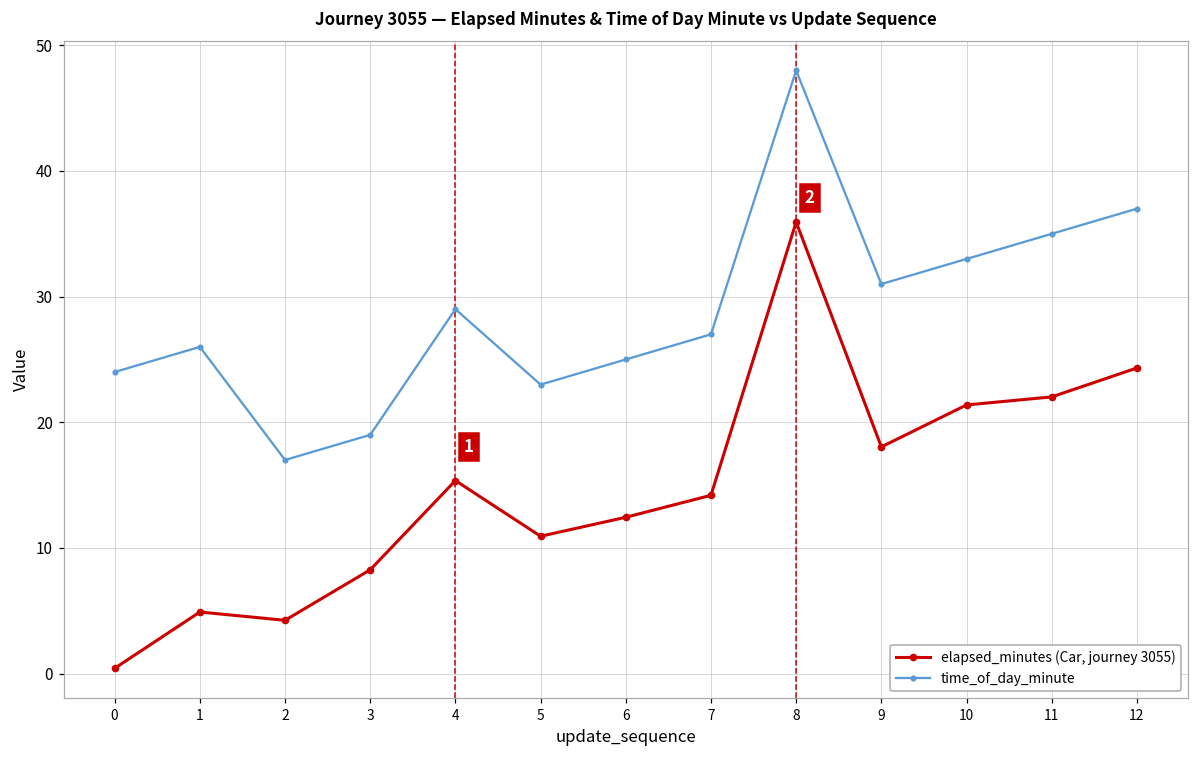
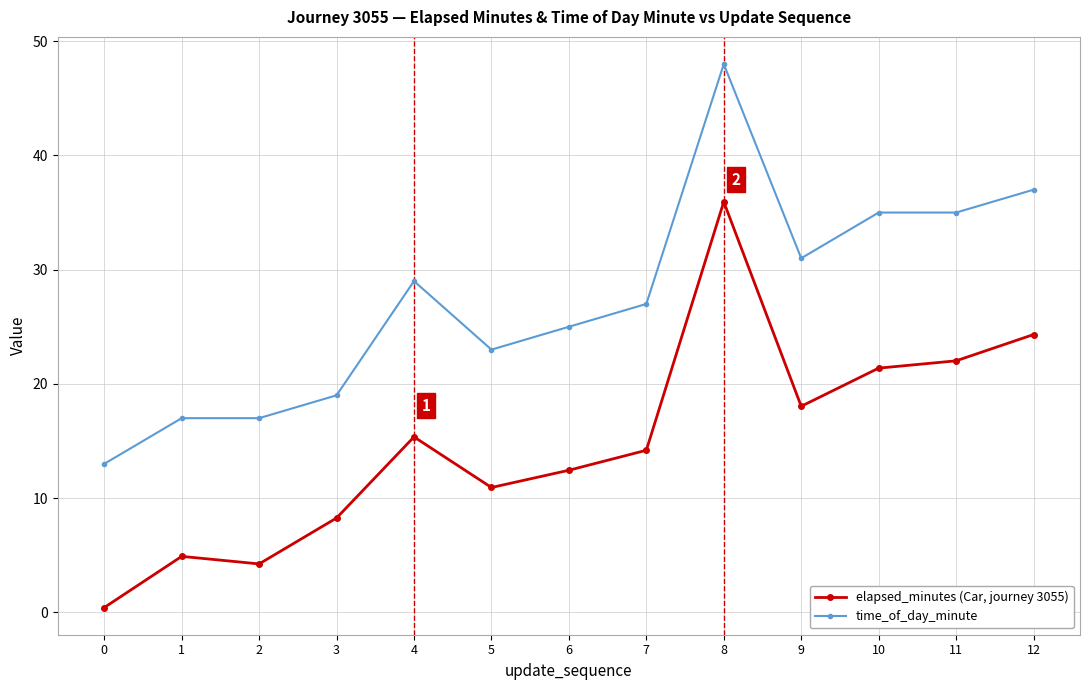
  {
    "elapsed_minutes (Car, journey 3055)": {
      "0": 0.4,
      "1": 5,
      "2": 4.2,
      "3": 8.3,
      "5": 11,
      "6": 12.4,
      "7": 14,
      "9": 18,
      "10": 21.4,
      "11": 22,
      "12": 24.3
    },
    "time_of_day_minute": {
-     "0": 24,
-     "1": 26,
+     "0": 13,
+     "1": 17,
      "2": 17,
      "3": 19,
      "4": 29,
      "5": 23,
      "6": 25,
      "7": 27,
      "8": 48,
      "9": 31,
-     "10": 33,
+     "10": 35,
      "11": 35,
      "12": 37
    }
  }
